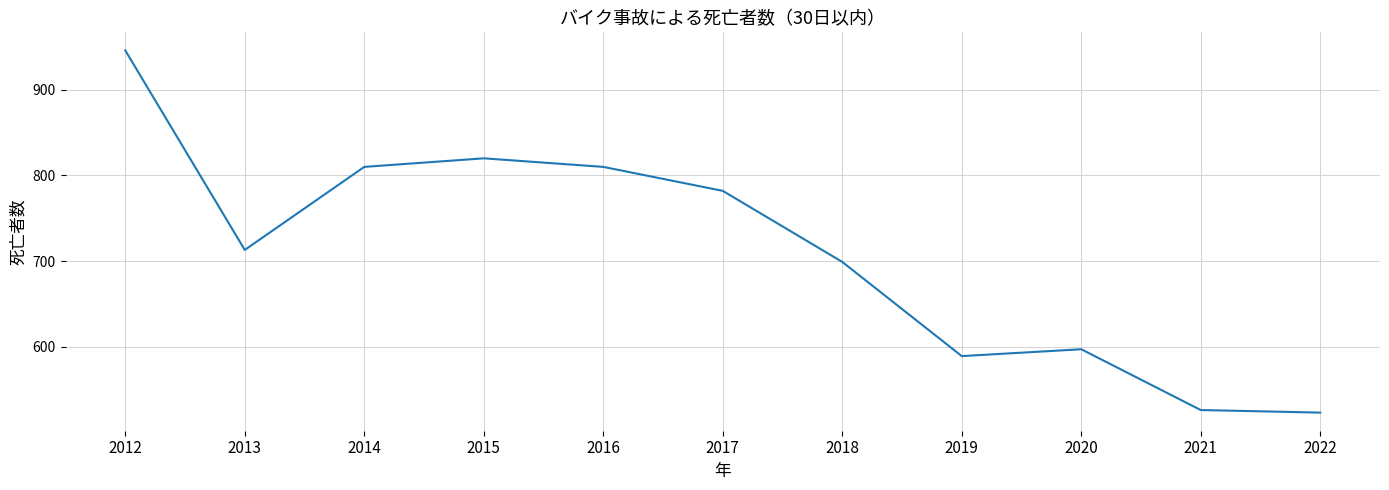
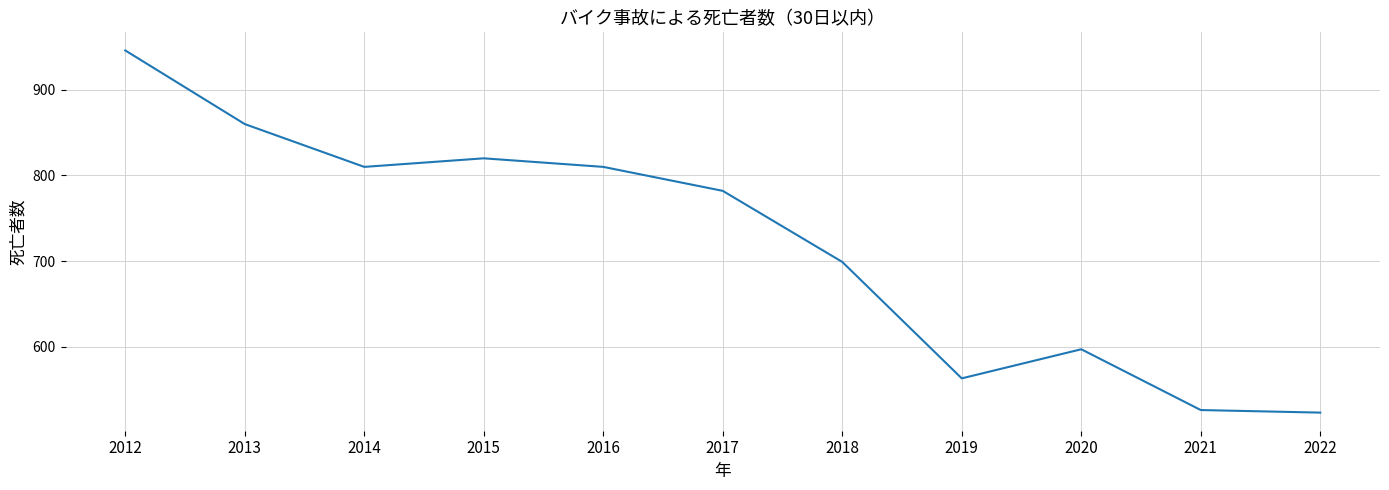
  {
    "2012": 950,
-   "2013": 710,
+   "2013": 860,
    "2014": 810,
    "2015": 820,
    "2016": 810,
    "2017": 780,
    "2018": 700,
-   "2019": 590,
+   "2019": 560,
    "2020": 600,
    "2021": 530,
    "2022": 520
  }
